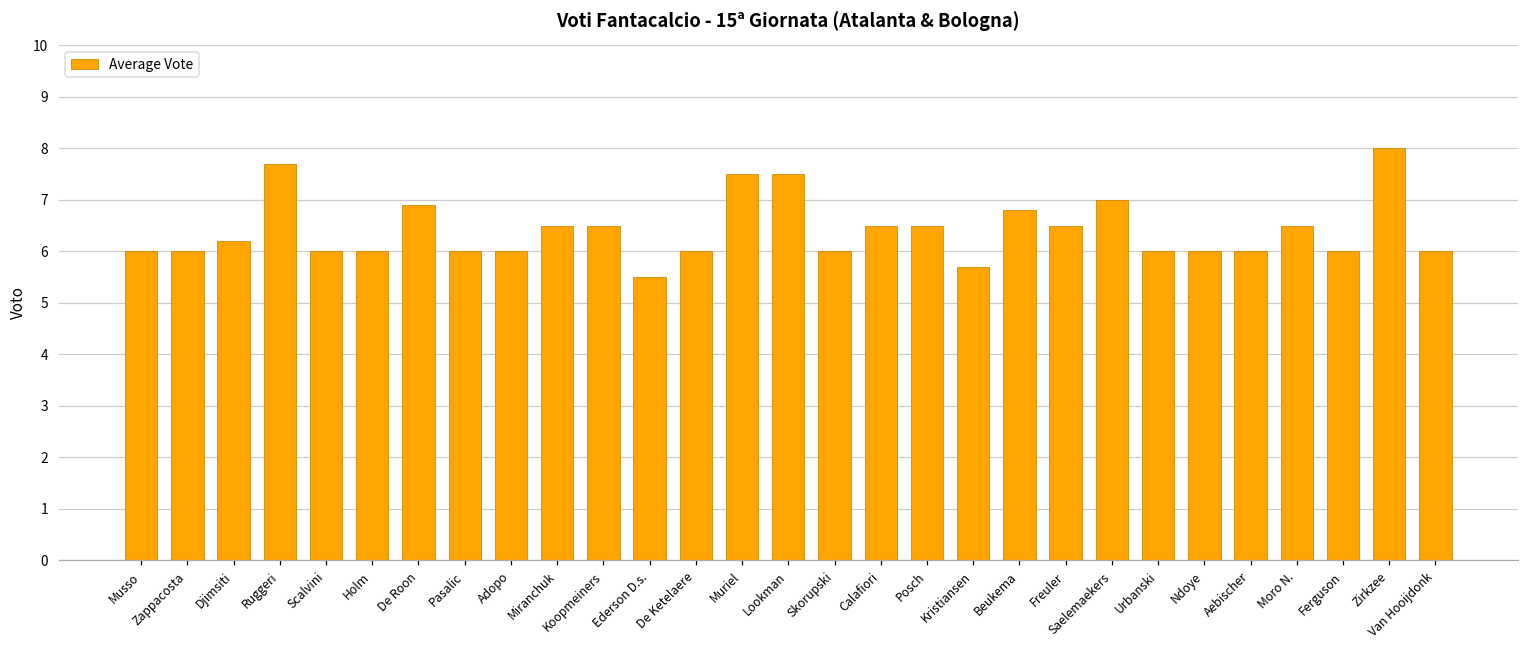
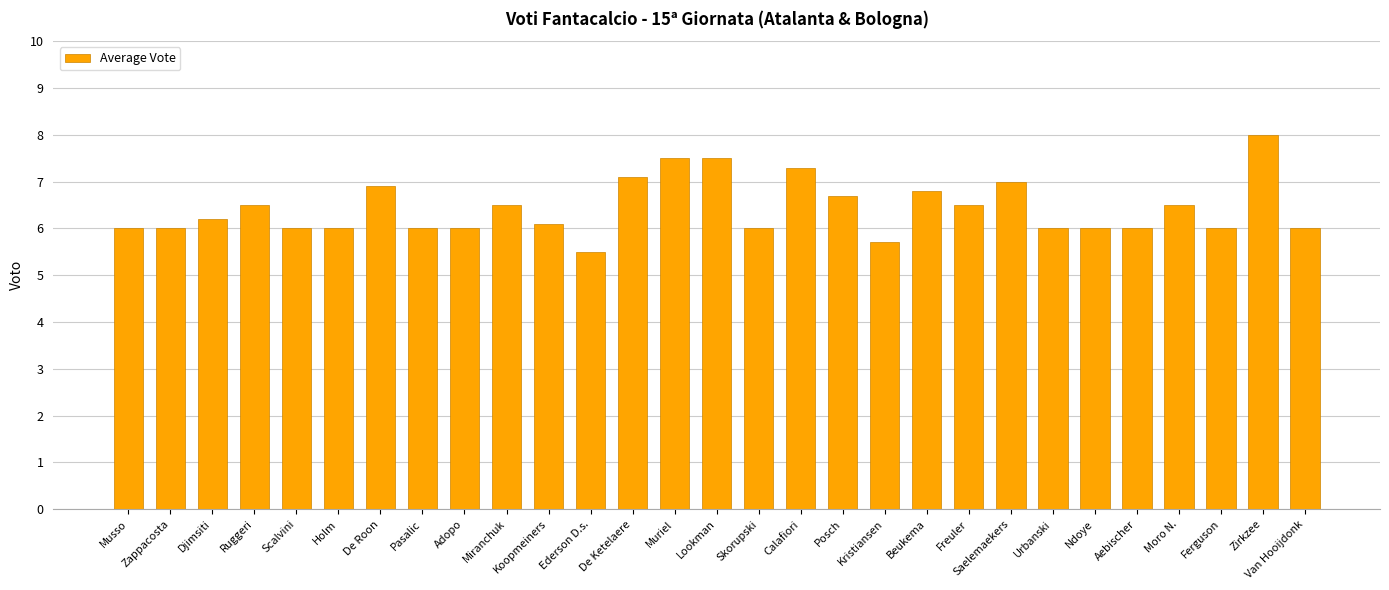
  {
    "Musso": 6.0,
    "Zappacosta": 6.0,
    "Djimsiti": 6.2,
-   "Ruggeri": 7.7,
+   "Ruggeri": 6.5,
    "Scalvini": 6.0,
    "Holm": 6.0,
    "De Roon": 6.9,
    "Pasalic": 6.0,
    "Adopo": 6.0,
    "Miranchuk": 6.5,
-   "Koopmeiners": 6.5,
+   "Koopmeiners": 6.1,
    "Ederson D.s.": 5.5,
-   "De Ketelaere": 6.0,
+   "De Ketelaere": 7.1,
    "Muriel": 7.5,
    "Lookman": 7.5,
    "Skorupski": 6.0,
-   "Calafiori": 6.5,
-   "Posch": 6.5,
+   "Calafiori": 7.3,
+   "Posch": 6.7,
    "Kristiansen": 5.7,
    "Beukema": 6.8,
    "Freuler": 6.5,
    "Saelemaekers": 7.0,
    "Urbanski": 6.0,
    "Ndoye": 6.0,
    "Aebischer": 6.0,
    "Moro N.": 6.5,
    "Ferguson": 6.0,
    "Zirkzee": 8.0,
    "Van Hooijdonk": 6.0
  }
